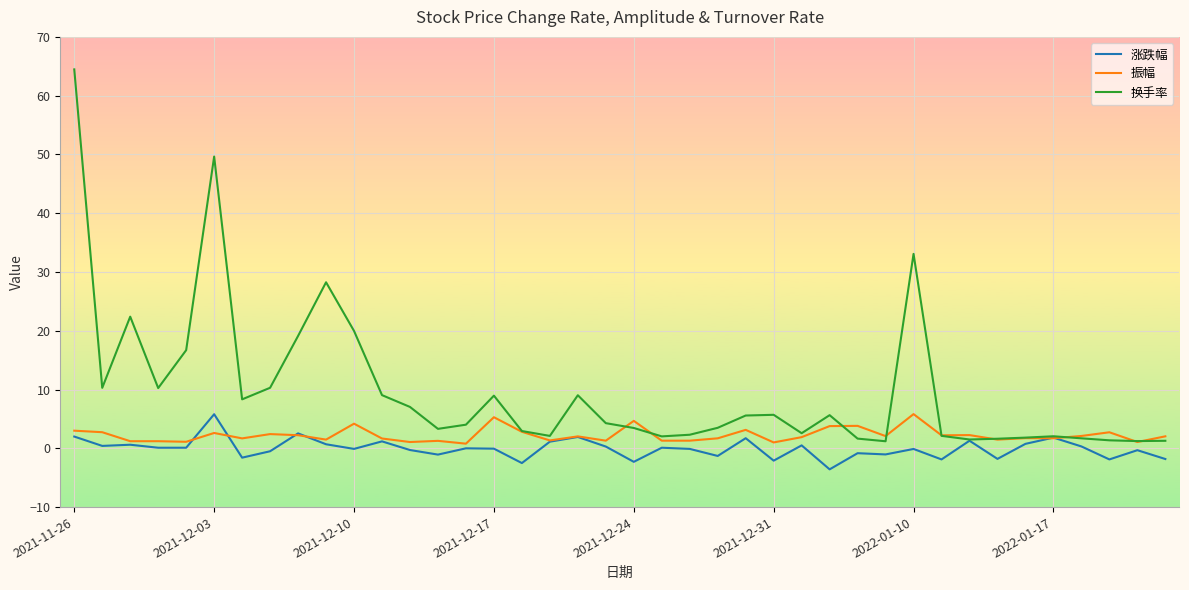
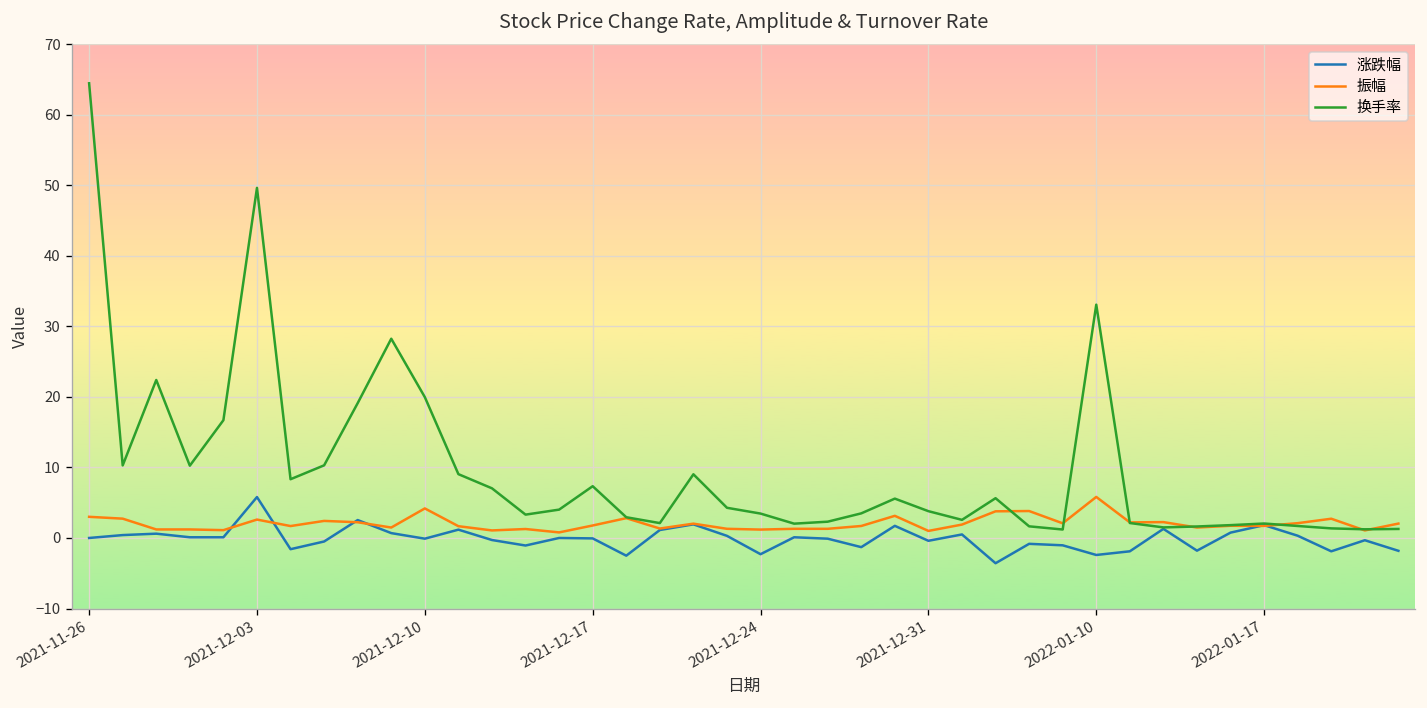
  {
    "涨跌幅": {
-     "2021-11-26": 2,
+     "2021-11-26": 0,
      "2021-12-03": 6,
      "2021-12-10": 0,
      "2021-12-17": 0,
      "2021-12-24": -2,
-     "2021-12-31": -2,
-     "2022-01-10": 0
+     "2021-12-31": 0,
+     "2022-01-10": -2
    },
    "振幅": {
      "2021-11-26": 3,
      "2021-12-03": 3,
      "2021-12-10": 4,
-     "2021-12-17": 5,
-     "2021-12-24": 5,
+     "2021-12-17": 2,
+     "2021-12-24": 1,
      "2021-12-31": 1,
      "2022-01-10": 6
    },
    "换手率": {
      "2021-11-26": 64,
      "2021-12-03": 50,
      "2021-12-10": 20,
-     "2021-12-17": 9,
+     "2021-12-17": 7,
      "2021-12-24": 3,
-     "2021-12-31": 6,
+     "2021-12-31": 4,
      "2022-01-10": 33
    }
  }
